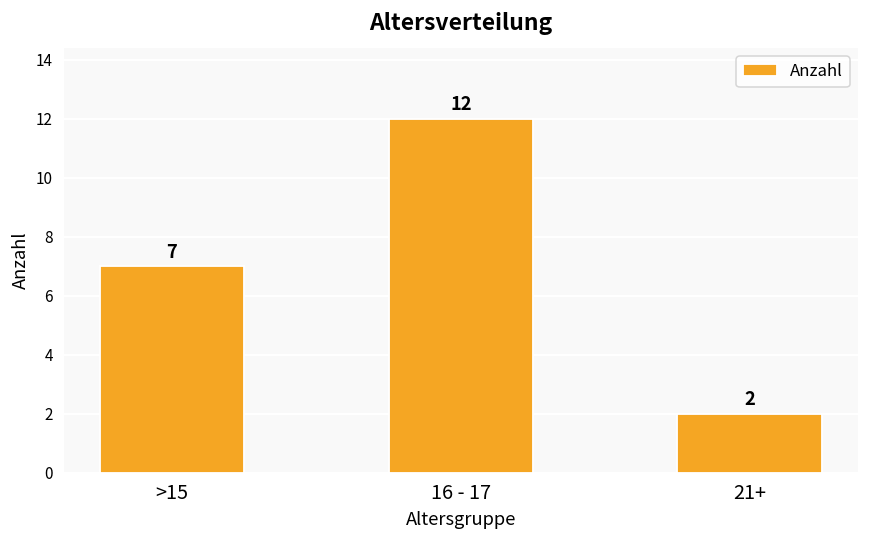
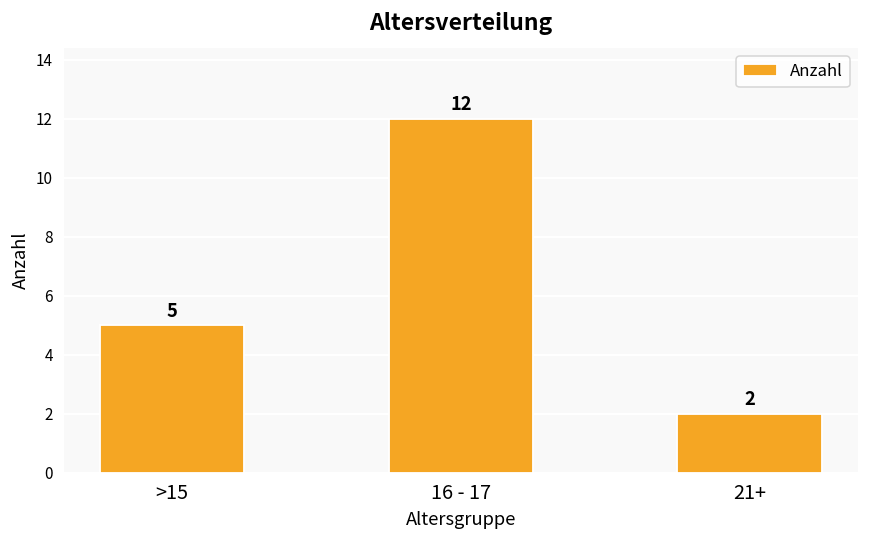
  {
-   ">15": 7,
+   ">15": 5,
    "16 - 17": 12,
    "21+": 2
  }
